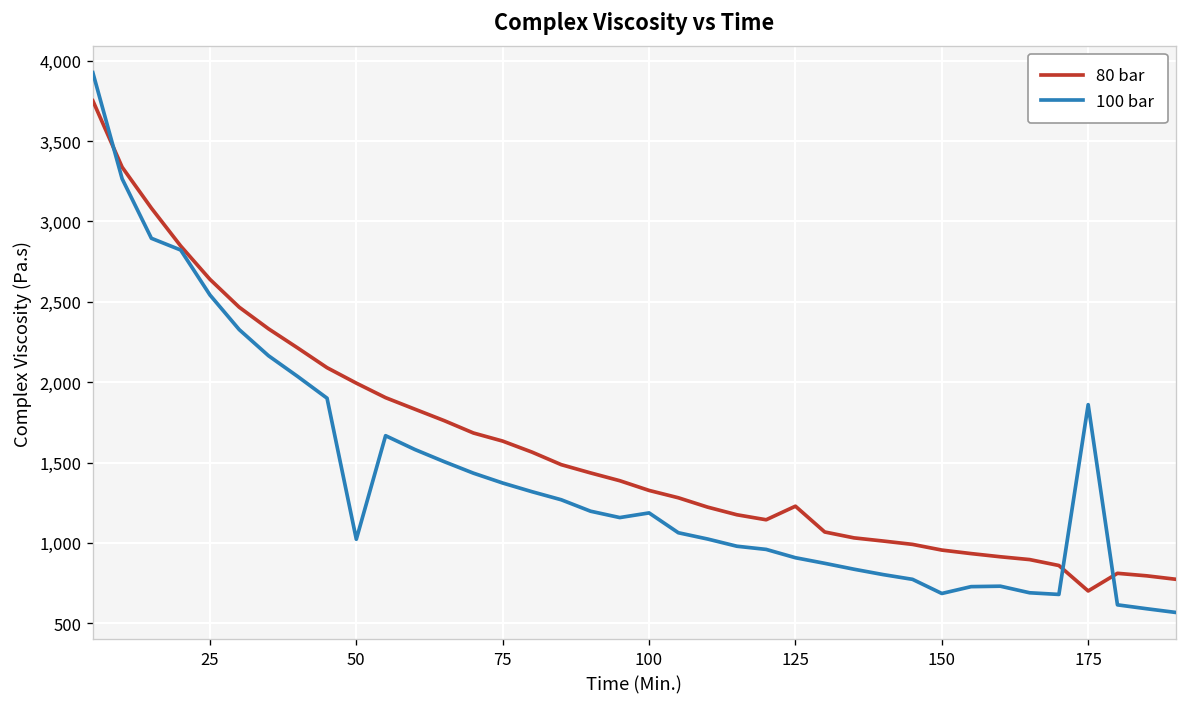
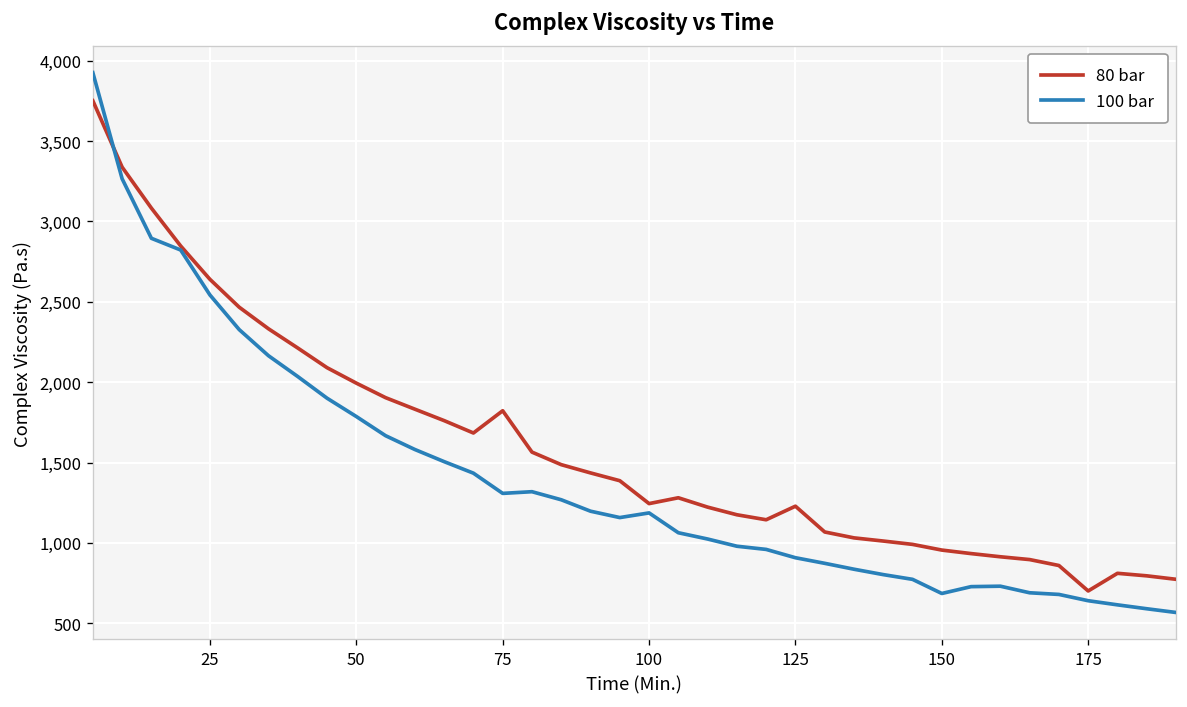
  {
    "80 bar": {
      "25": "2,640",
      "50": "1,990",
-     "75": "1,630",
-     "100": "1,330",
+     "75": "1,820",
+     "100": "1,240",
      "125": "1,230",
      "150": "960",
      "175": "700"
    },
    "100 bar": {
      "25": "2,540",
-     "50": "1,020",
-     "75": "1,370",
+     "50": "1,790",
+     "75": "1,310",
      "100": "1,190",
      "125": "910",
      "150": "690",
-     "175": "1,860"
+     "175": "640"
    }
  }
